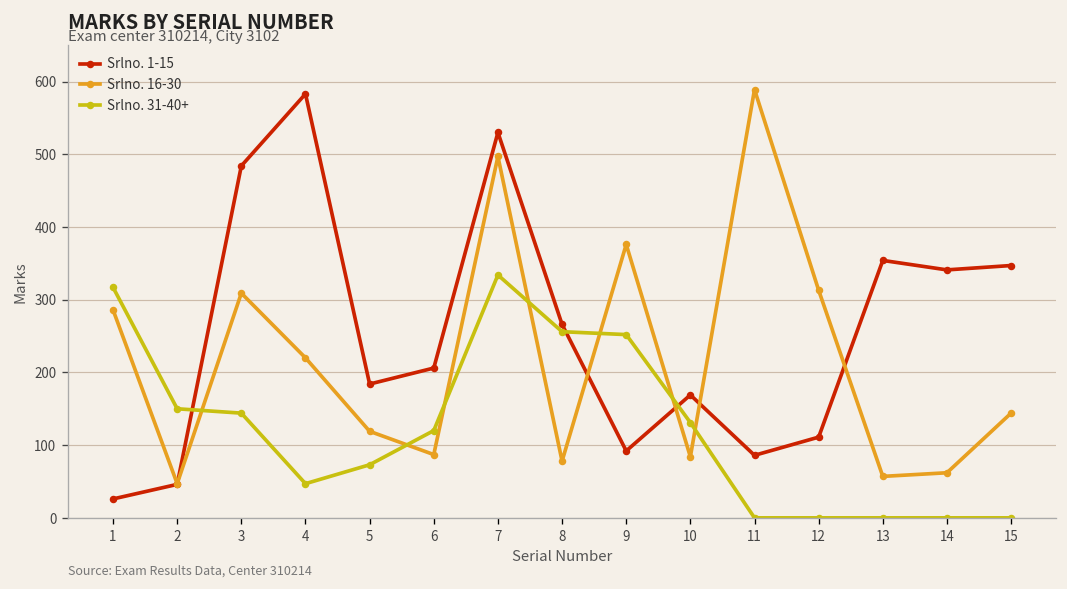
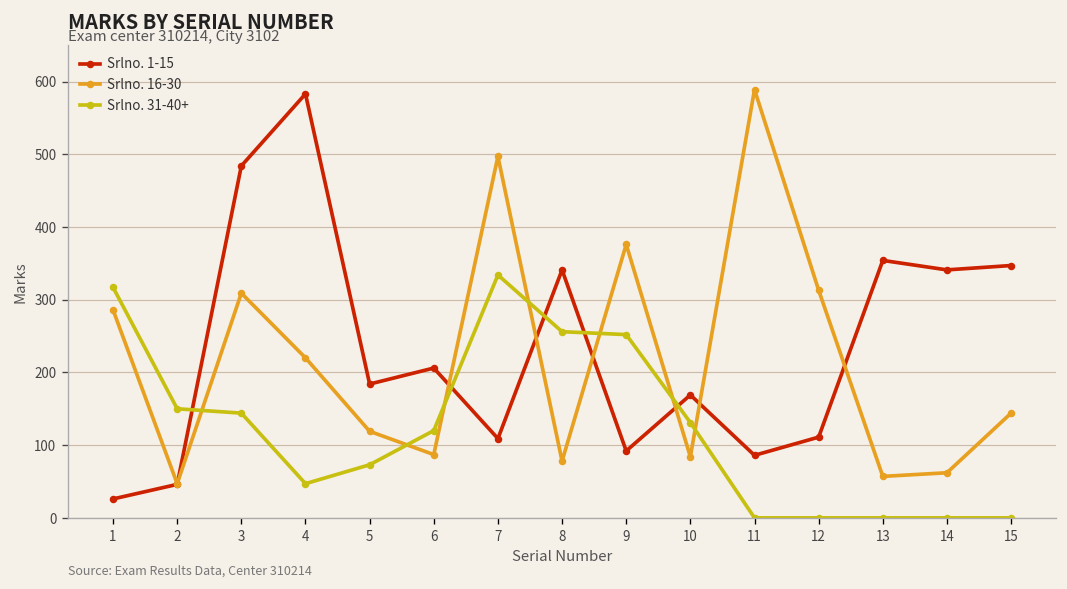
  {
    "Srlno. 1-15": {
      "1": 30,
      "3": 480,
      "4": 580,
      "5": 180,
      "6": 210,
-     "7": 530,
-     "8": 270,
+     "7": 110,
+     "8": 340,
      "9": 90,
      "10": 170,
      "11": 90,
      "12": 110,
      "13": 350,
      "14": 340,
      "15": 350
    }
  }
